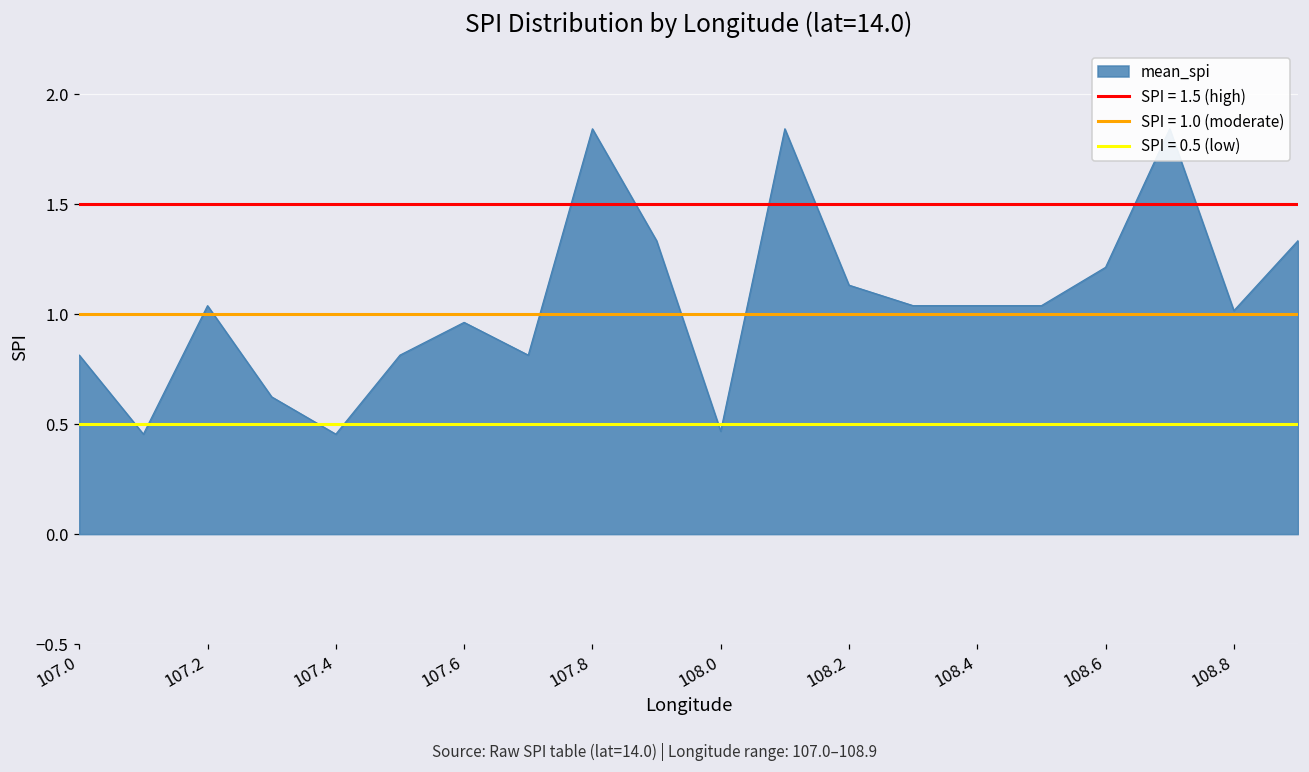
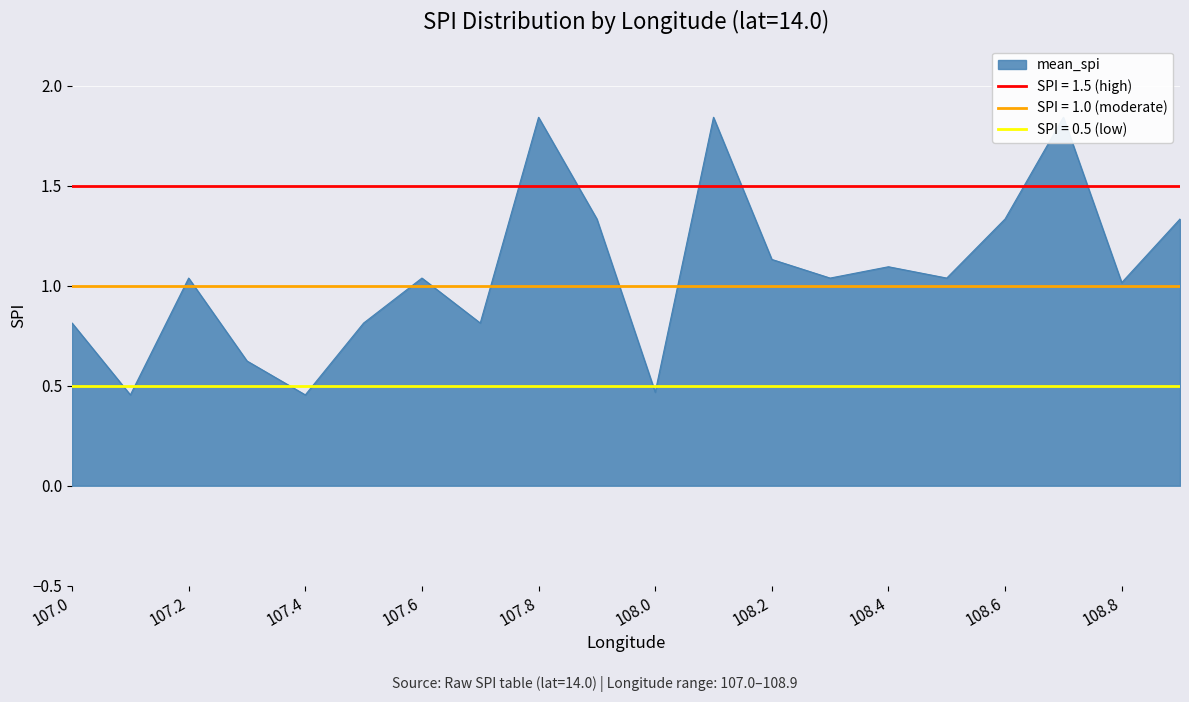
  {
    "107.0": 0.81,
    "107.2": 1.04,
    "107.4": 0.45,
-   "107.6": 0.96,
+   "107.6": 1.04,
    "107.8": 1.84,
    "108.0": 0.47,
    "108.2": 1.13,
-   "108.4": 1.04,
-   "108.6": 1.21,
+   "108.4": 1.10,
+   "108.6": 1.33,
    "108.8": 1.02
  }
